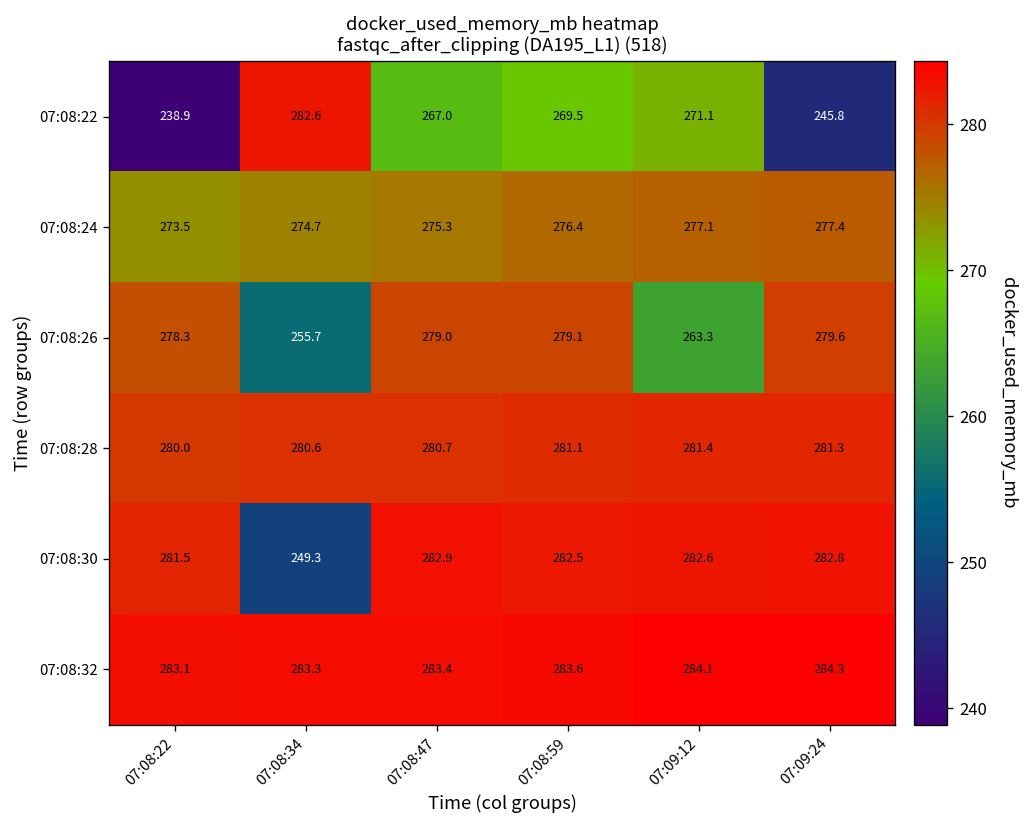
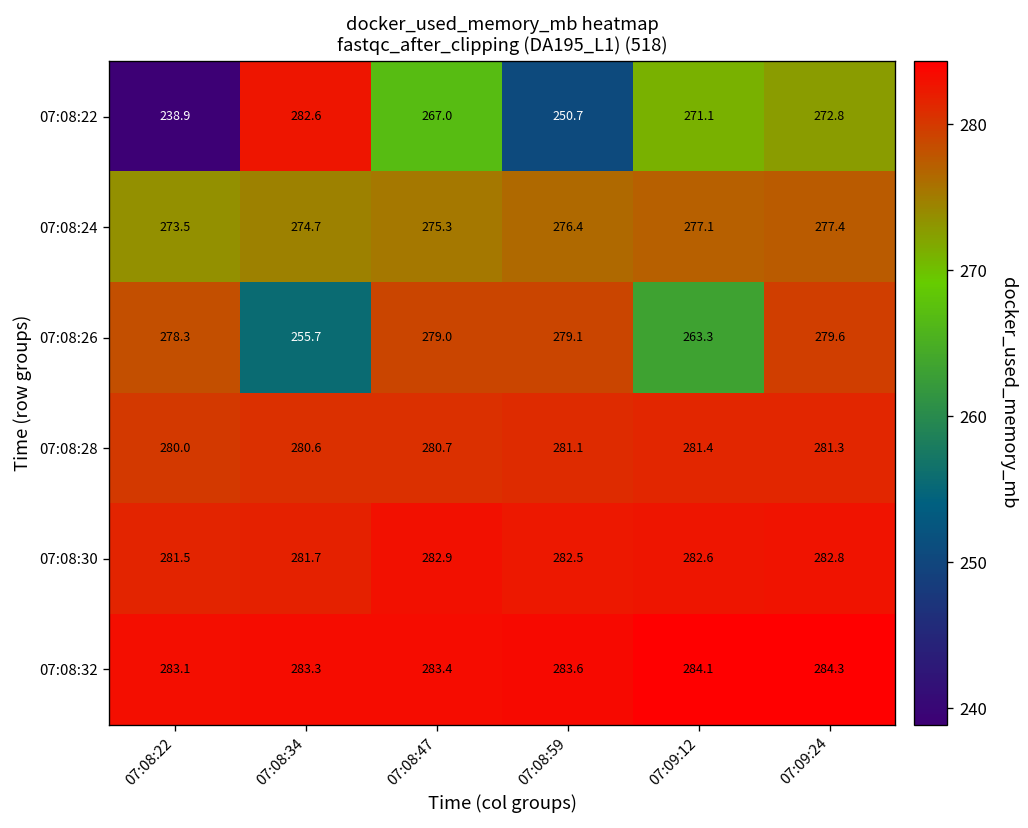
  {
    "07:08:22": {
      "07:08:22": 238.9,
      "07:08:34": 282.6,
      "07:08:47": 267.0,
-     "07:08:59": 269.5,
+     "07:08:59": 250.7,
      "07:09:12": 271.1,
-     "07:09:24": 245.8
+     "07:09:24": 272.8
    },
    "07:08:24": {
      "07:08:22": 273.5,
      "07:08:34": 274.7,
      "07:08:47": 275.3,
      "07:08:59": 276.4,
      "07:09:12": 277.1,
      "07:09:24": 277.4
    },
    "07:08:26": {
      "07:08:22": 278.3,
      "07:08:34": 255.7,
      "07:08:47": 279.0,
      "07:08:59": 279.1,
      "07:09:12": 263.3,
      "07:09:24": 279.6
    },
    "07:08:28": {
      "07:08:22": 280.0,
      "07:08:34": 280.6,
      "07:08:47": 280.7,
      "07:08:59": 281.1,
      "07:09:12": 281.4,
      "07:09:24": 281.3
    },
    "07:08:30": {
      "07:08:22": 281.5,
-     "07:08:34": 249.3,
+     "07:08:34": 281.7,
      "07:08:47": 282.9,
      "07:08:59": 282.5,
      "07:09:12": 282.6,
      "07:09:24": 282.8
    },
    "07:08:32": {
      "07:08:22": 283.1,
      "07:08:34": 283.3,
      "07:08:47": 283.4,
      "07:08:59": 283.6,
      "07:09:12": 284.1,
      "07:09:24": 284.3
    }
  }
